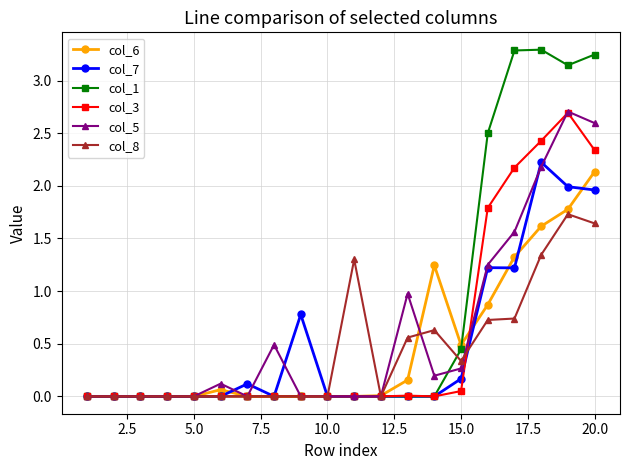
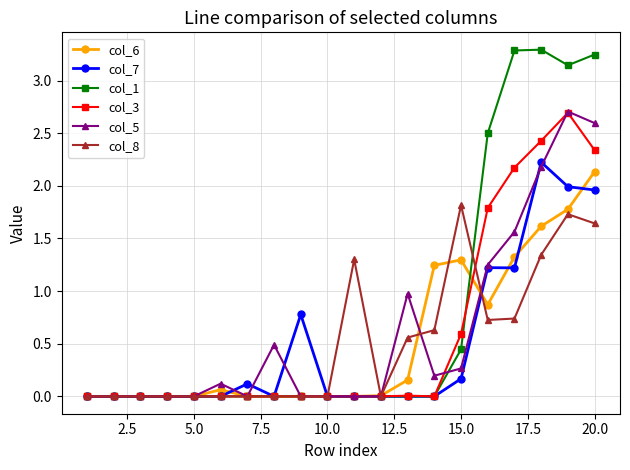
  {
    "col_6": {
-     "15.0": 0.49,
+     "15.0": 1.30,
      "20.0": 2.13
    },
    "col_7": {
      "15.0": 0.17,
      "20.0": 1.96
    },
    "col_1": {
      "15.0": 0.45,
      "20.0": 3.25
    },
    "col_3": {
-     "15.0": 0.05,
+     "15.0": 0.59,
      "20.0": 2.34
    },
    "col_5": {
      "15.0": 0.27,
      "20.0": 2.60
    },
    "col_8": {
-     "15.0": 0.34,
+     "15.0": 1.82,
      "20.0": 1.64
    }
  }
